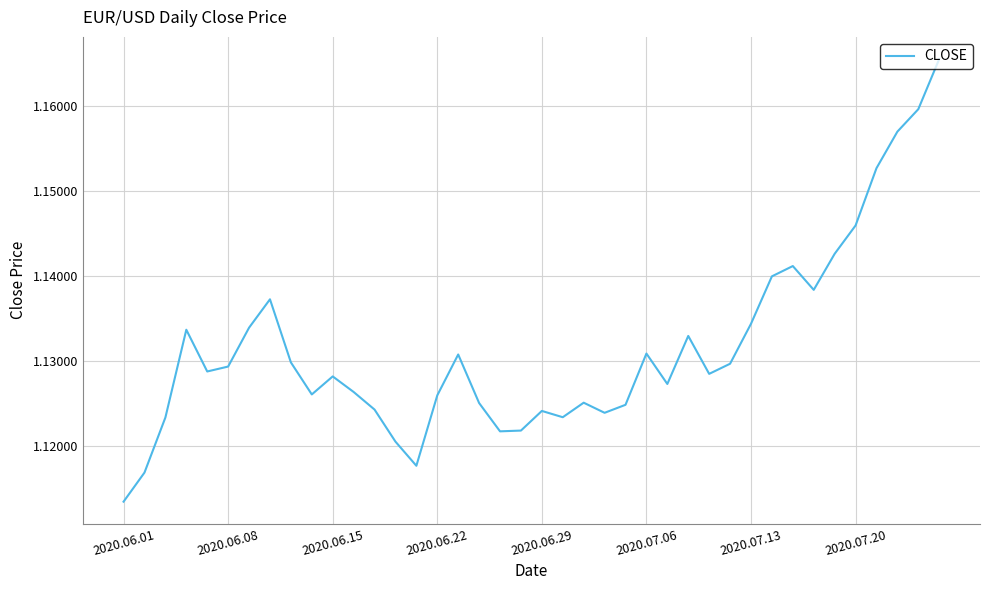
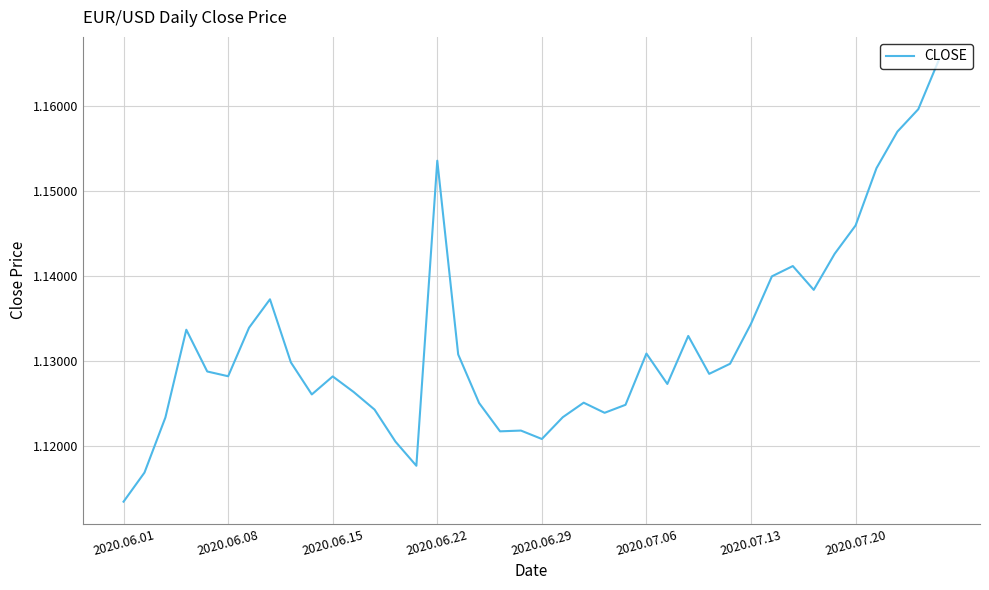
  {
    "2020.06.01": 1.113,
-   "2020.06.08": 1.129,
+   "2020.06.08": 1.128,
    "2020.06.15": 1.128,
-   "2020.06.22": 1.126,
-   "2020.06.29": 1.124,
+   "2020.06.22": 1.154,
+   "2020.06.29": 1.121,
    "2020.07.06": 1.131,
    "2020.07.13": 1.134,
    "2020.07.20": 1.146
  }
